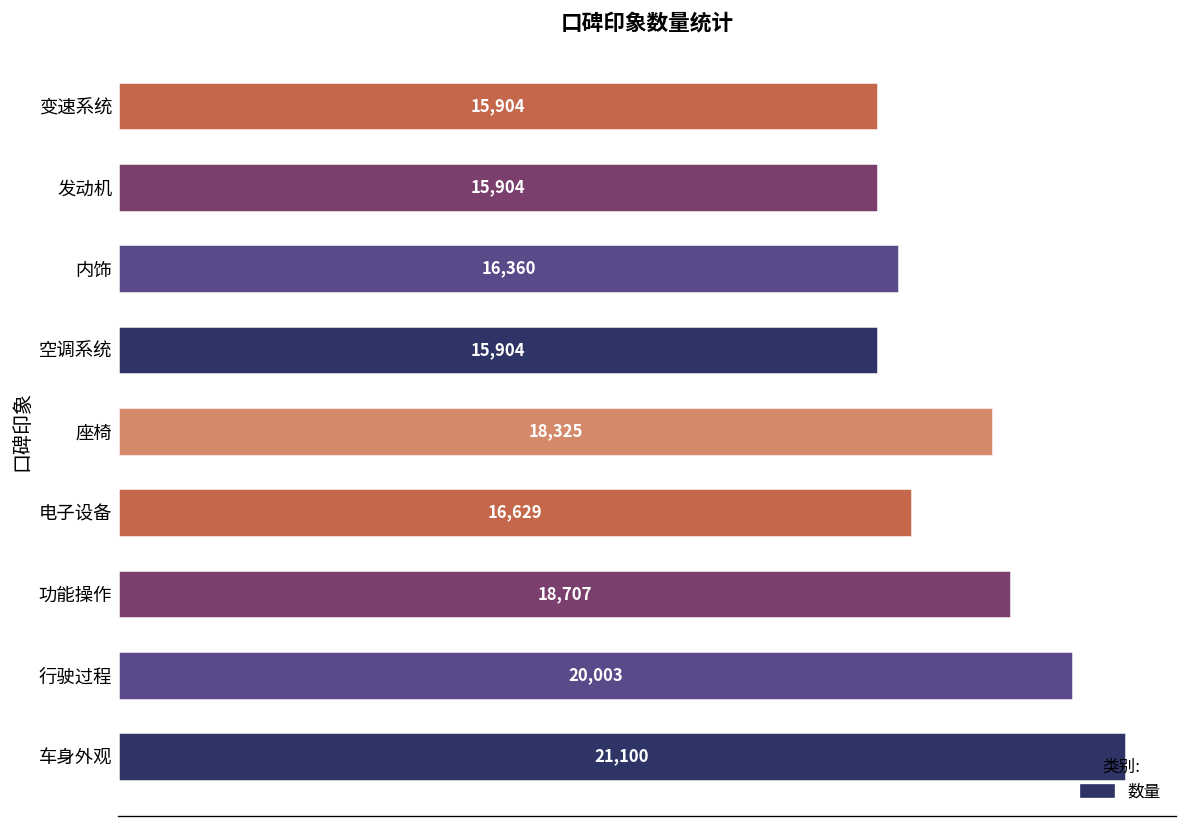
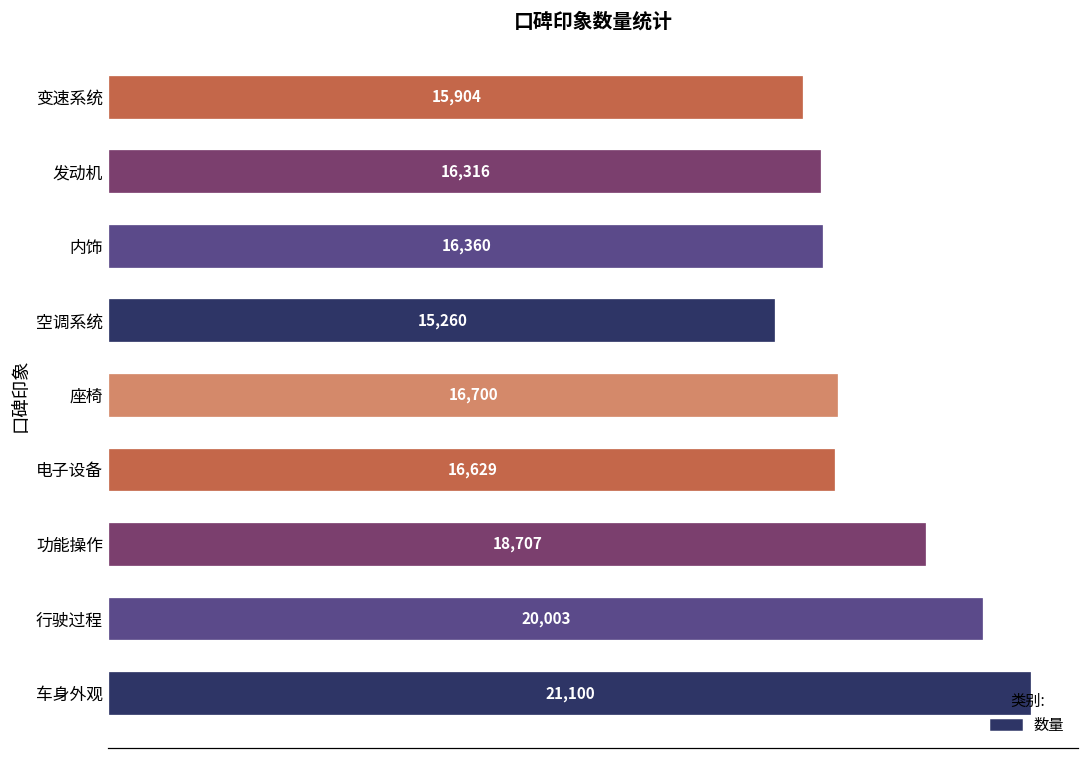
  {
    "变速系统": "15,904",
-   "发动机": "15,904",
+   "发动机": "16,316",
    "内饰": "16,360",
-   "空调系统": "15,904",
-   "座椅": "18,325",
+   "空调系统": "15,260",
+   "座椅": "16,700",
    "电子设备": "16,629",
    "功能操作": "18,707",
    "行驶过程": "20,003",
    "车身外观": "21,100"
  }
